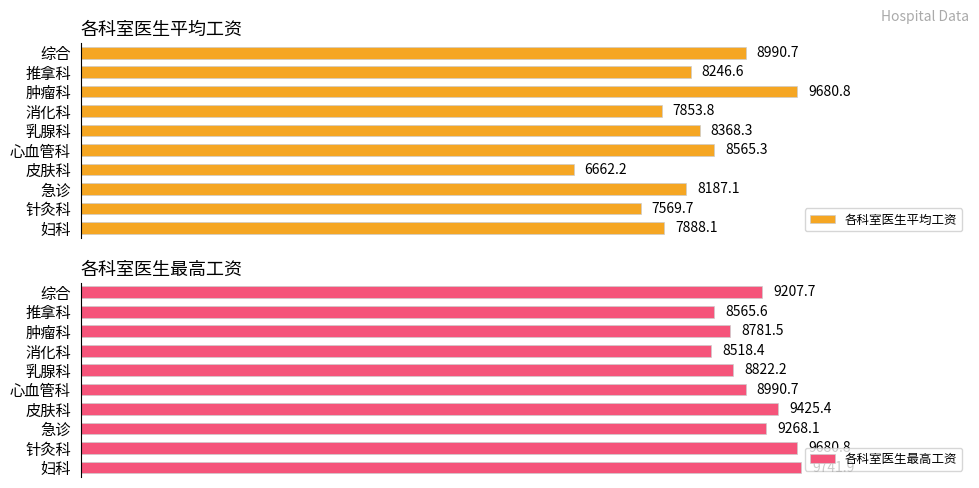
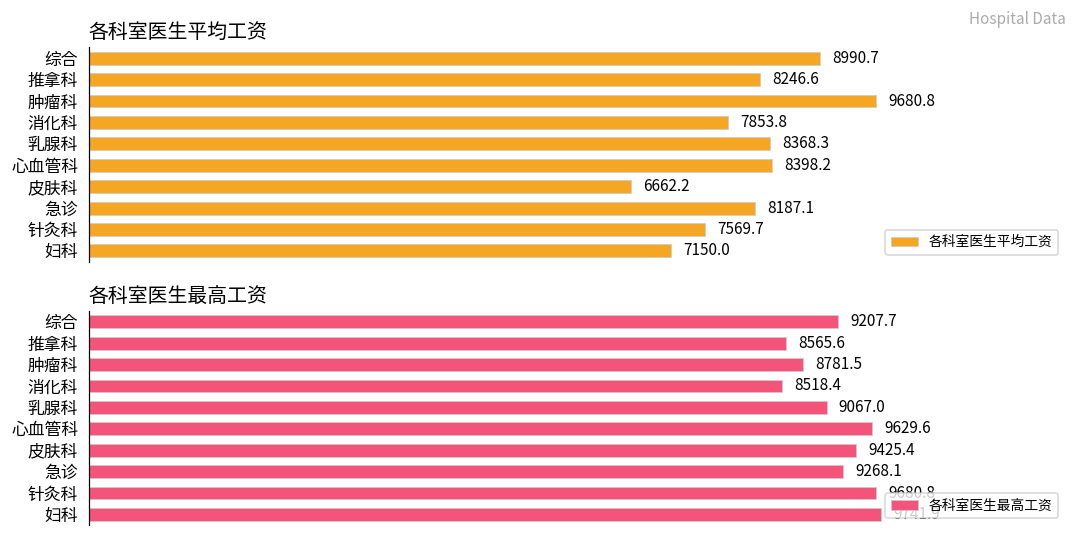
  {
    "各科室医生平均工资": {
      "综合": 8990.7,
      "推拿科": 8246.6,
      "肿瘤科": 9680.8,
      "消化科": 7853.8,
      "乳腺科": 8368.3,
-     "心血管科": 8565.3,
+     "心血管科": 8398.2,
      "皮肤科": 6662.2,
      "急诊": 8187.1,
      "针灸科": 7569.7,
-     "妇科": 7888.1
+     "妇科": 7150.0
    },
    "各科室医生最高工资": {
      "综合": 9207.7,
      "推拿科": 8565.6,
      "肿瘤科": 8781.5,
      "消化科": 8518.4,
-     "乳腺科": 8822.2,
-     "心血管科": 8990.7,
+     "乳腺科": 9067.0,
+     "心血管科": 9629.6,
      "皮肤科": 9425.4,
      "急诊": 9268.1
    }
  }
